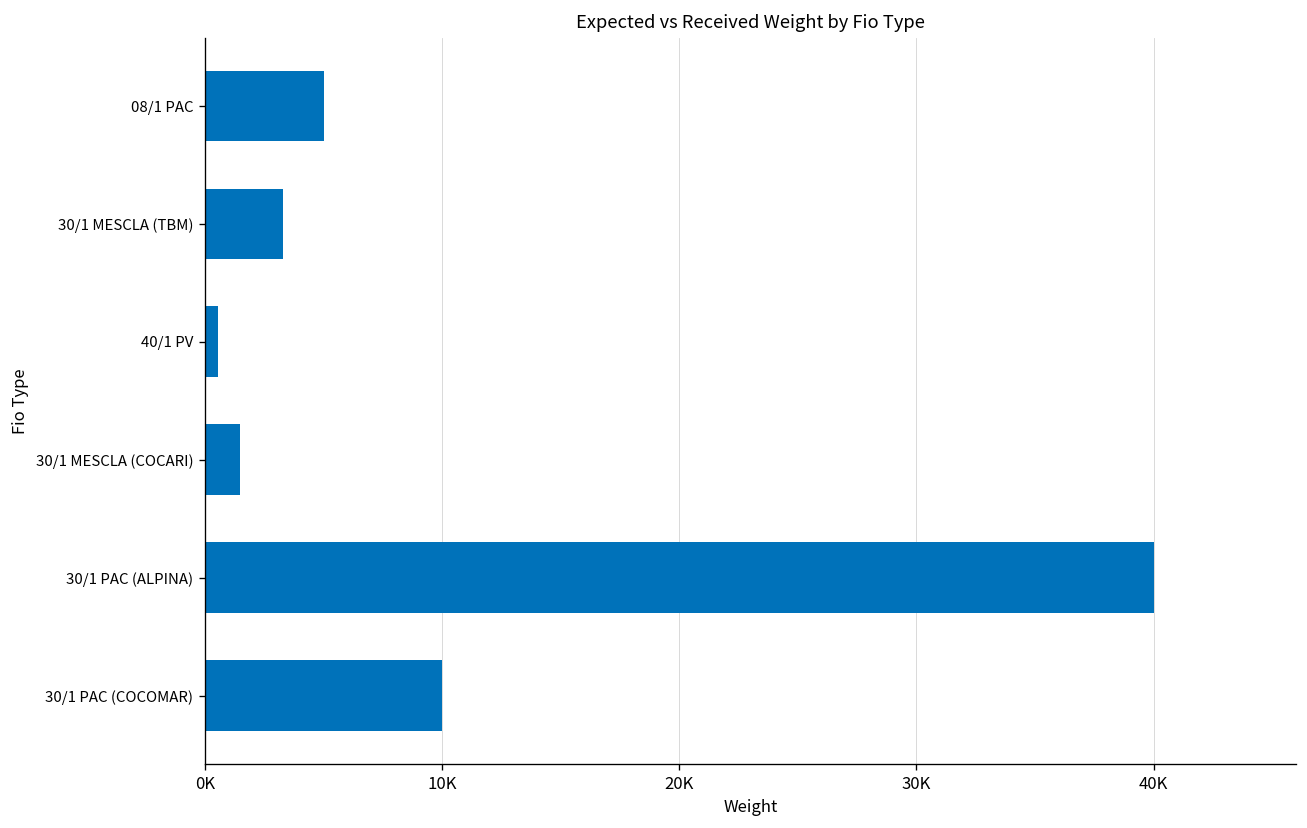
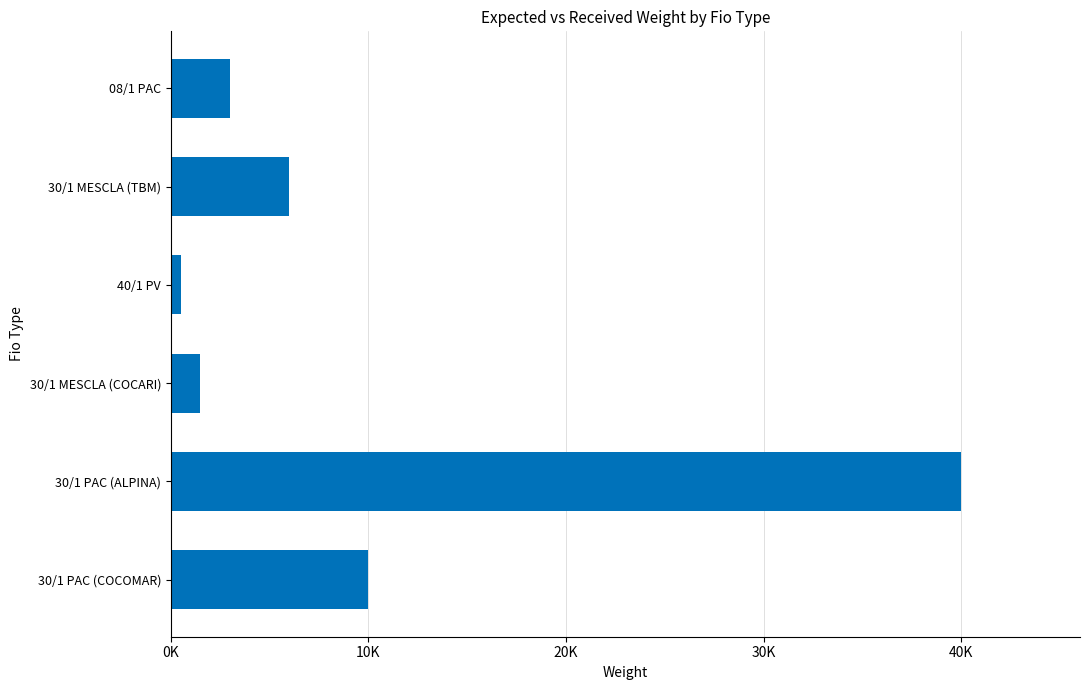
  {
-   "08/1 PAC": 5000,
-   "30/1 MESCLA (TBM)": 3300,
+   "08/1 PAC": 3000,
+   "30/1 MESCLA (TBM)": 6000,
    "40/1 PV": 500,
    "30/1 MESCLA (COCARI)": 1500,
    "30/1 PAC (ALPINA)": 40000,
    "30/1 PAC (COCOMAR)": 10000
  }
